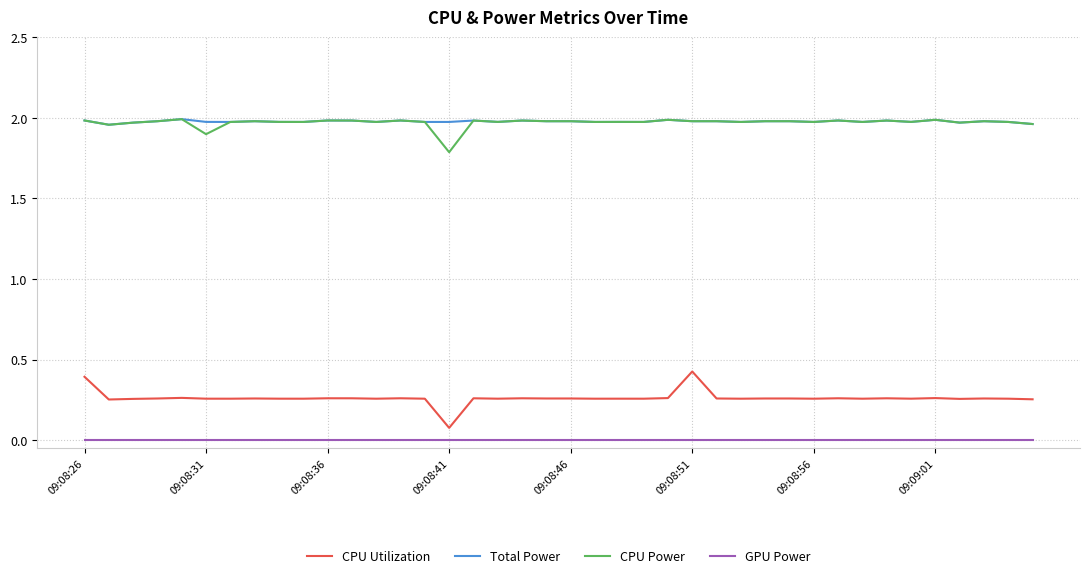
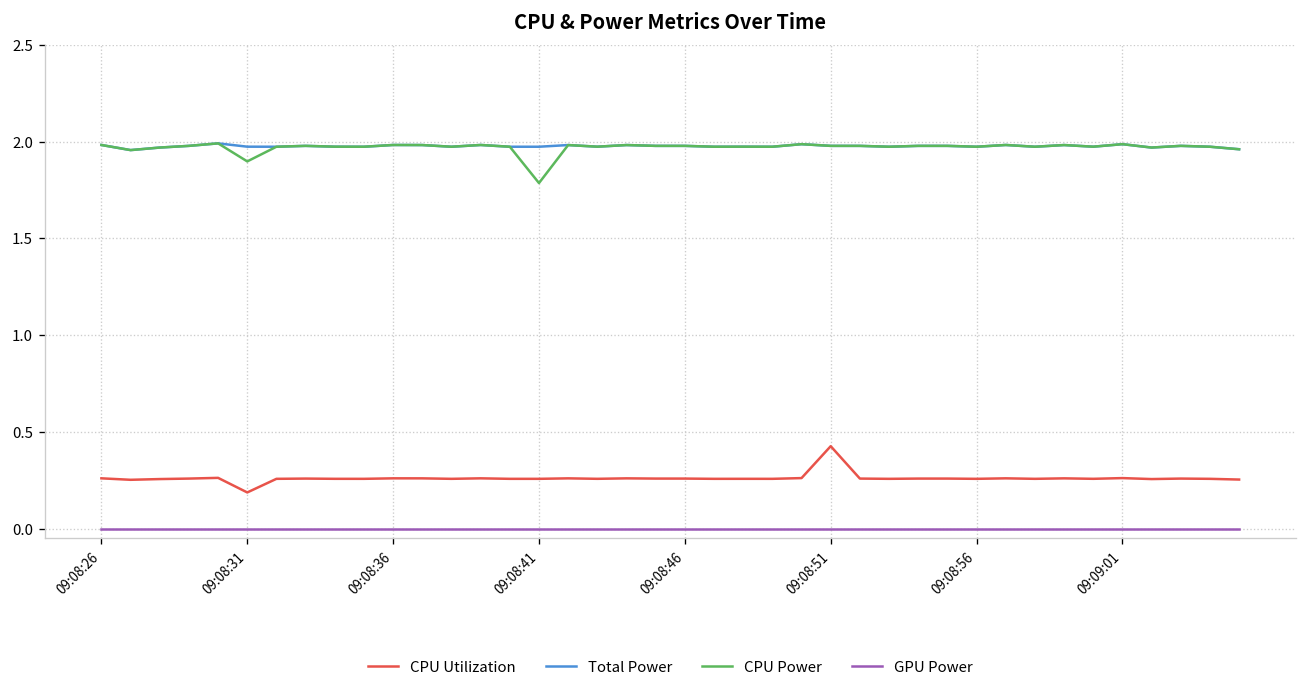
  {
    "CPU Utilization": {
-     "09:08:26": 0.39,
-     "09:08:31": 0.26,
+     "09:08:26": 0.26,
+     "09:08:31": 0.19,
      "09:08:36": 0.26,
-     "09:08:41": 0.08,
+     "09:08:41": 0.26,
      "09:08:46": 0.26,
      "09:08:51": 0.43,
      "09:08:56": 0.26,
      "09:09:01": 0.26
    },
    "Total Power": {
      "09:08:31": 1.97,
      "09:08:41": 1.97
    },
    "CPU Power": {
      "09:08:31": 1.90,
      "09:08:41": 1.79
    },
    "GPU Power": {
      "09:08:26": 0.00,
      "09:08:31": 0.00,
      "09:08:36": 0.00,
      "09:08:41": 0.00,
      "09:08:46": 0.00,
      "09:08:51": 0.00,
      "09:08:56": 0.00,
      "09:09:01": 0.00
    }
  }
